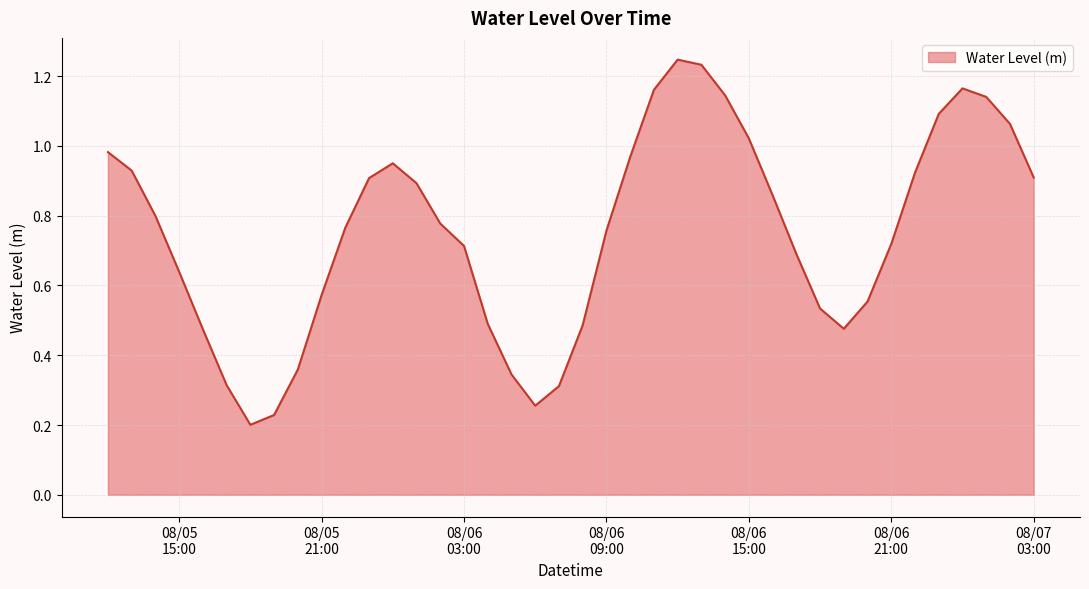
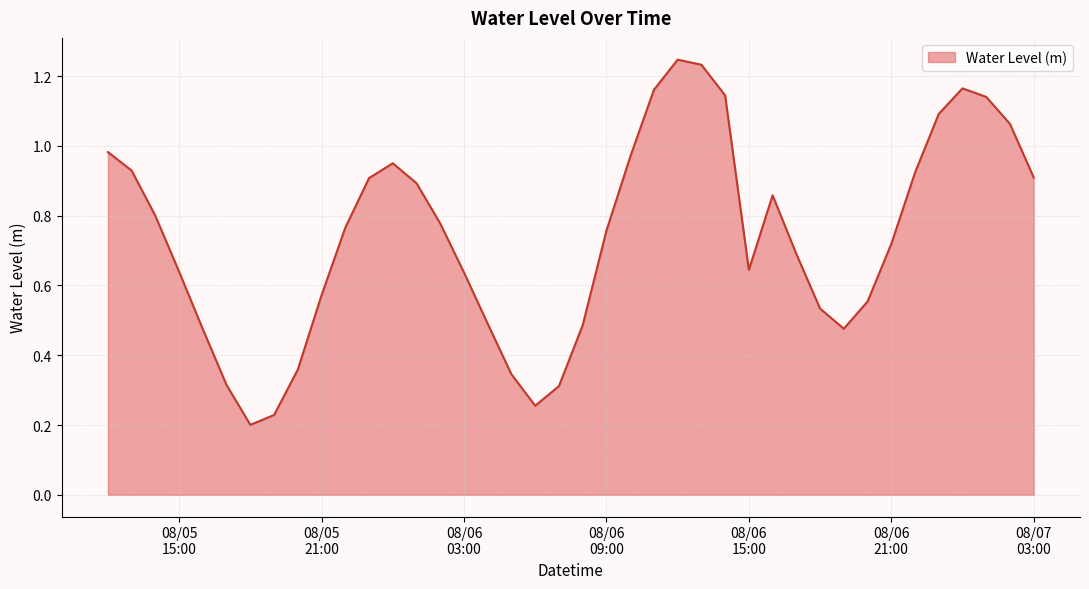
  {
    "08/05 15:00": 0.64,
    "08/05 21:00": 0.57,
-   "08/06 03:00": 0.71,
+   "08/06 03:00": 0.64,
    "08/06 09:00": 0.76,
-   "08/06 15:00": 1.02,
+   "08/06 15:00": 0.64,
    "08/06 21:00": 0.72,
    "08/07 03:00": 0.91
  }
